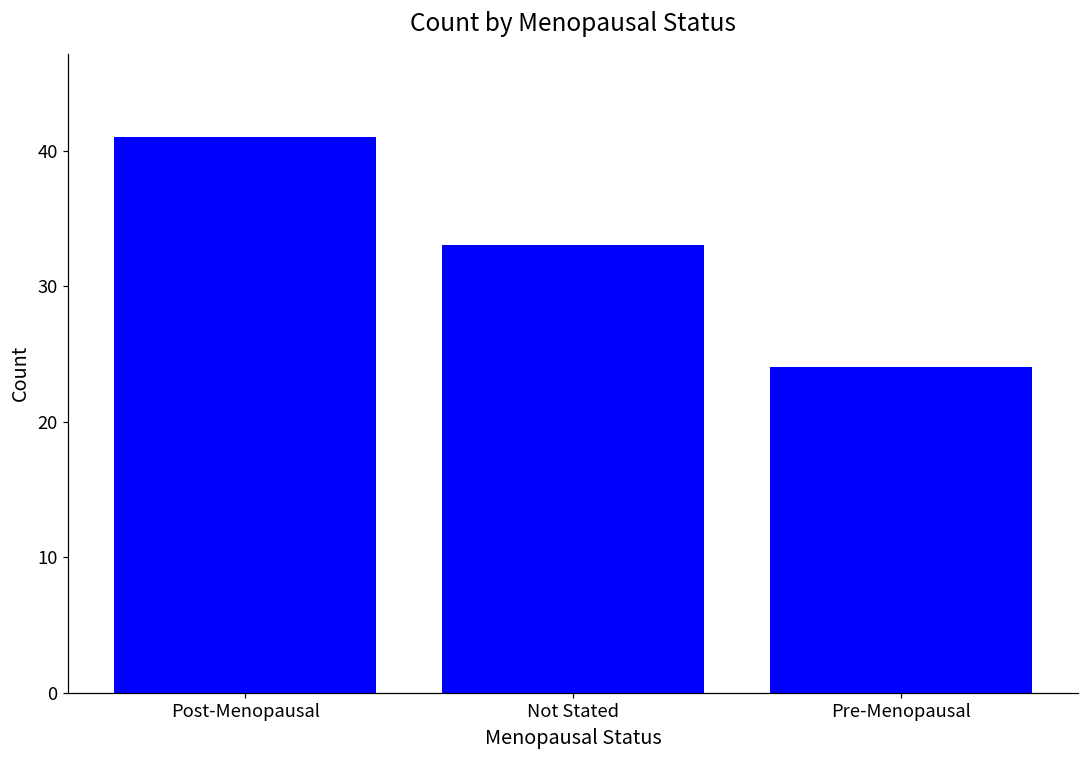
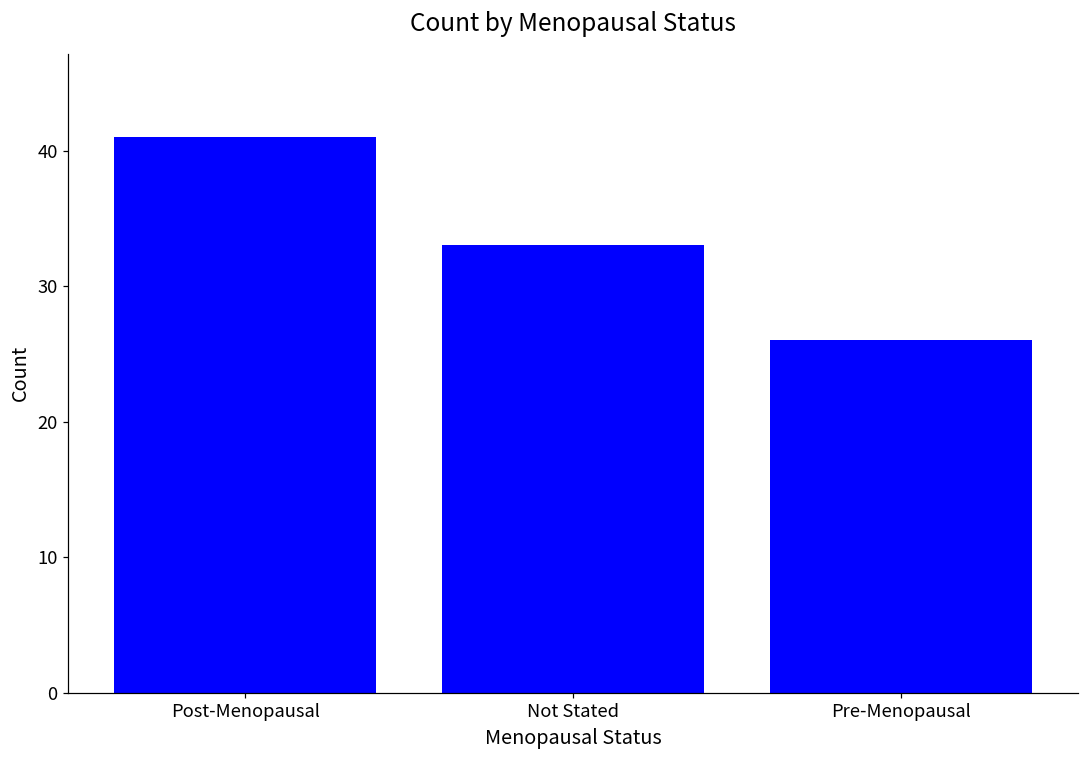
  {
    "Post-Menopausal": 41,
    "Not Stated": 33,
-   "Pre-Menopausal": 24
+   "Pre-Menopausal": 26
  }
